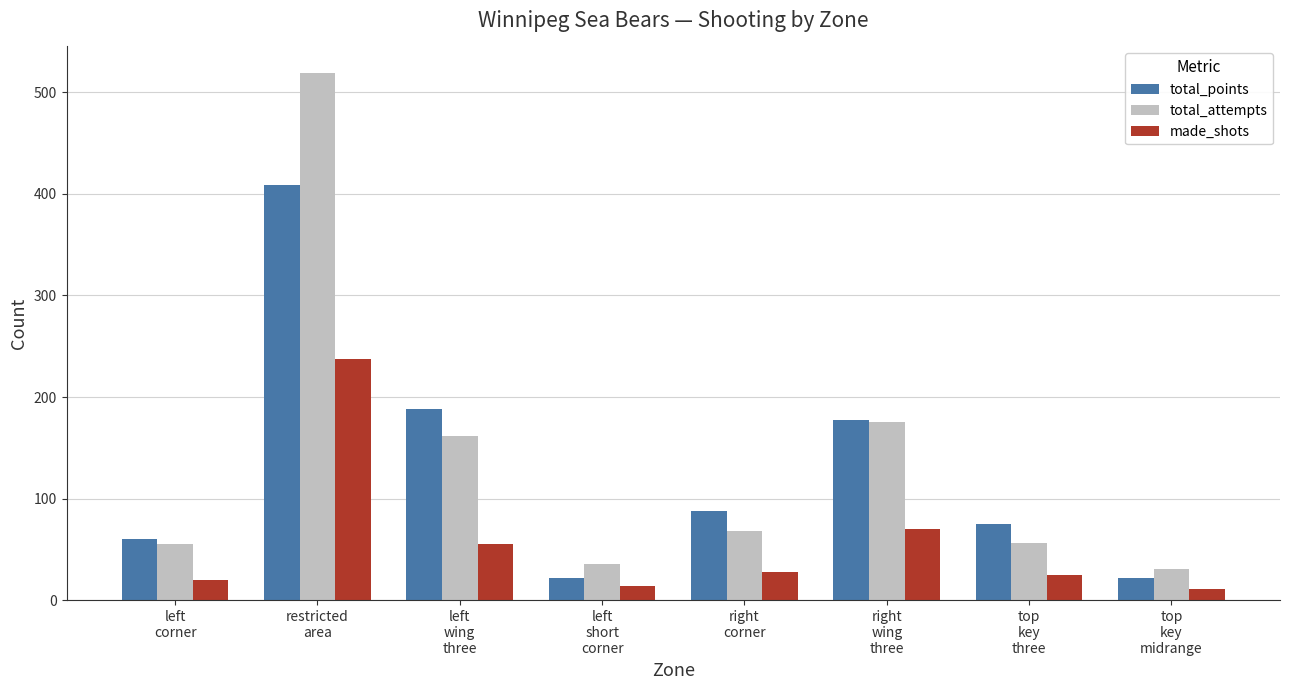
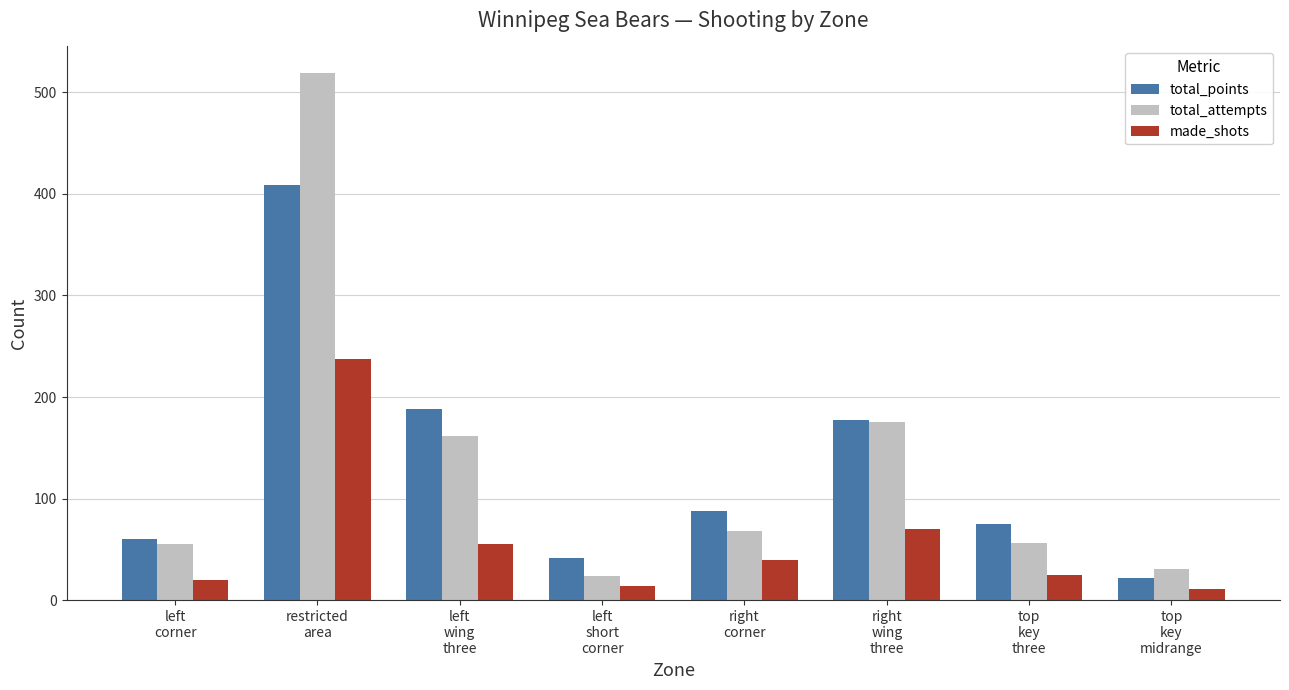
  {
    "total_points": {
      "left corner": 60,
      "restricted area": 409,
      "left wing three": 188,
-     "left short corner": 22,
+     "left short corner": 42,
      "right corner": 88,
      "right wing three": 177,
      "top key three": 75,
      "top key midrange": 22
    },
    "total_attempts": {
      "left corner": 55,
      "restricted area": 519,
      "left wing three": 162,
-     "left short corner": 36,
+     "left short corner": 24,
      "right corner": 68,
      "right wing three": 175,
      "top key three": 56,
      "top key midrange": 31
    },
    "made_shots": {
      "left corner": 20,
      "restricted area": 237,
      "left wing three": 55,
      "left short corner": 14,
-     "right corner": 28,
+     "right corner": 40,
      "right wing three": 70,
      "top key three": 25,
      "top key midrange": 11
    }
  }
